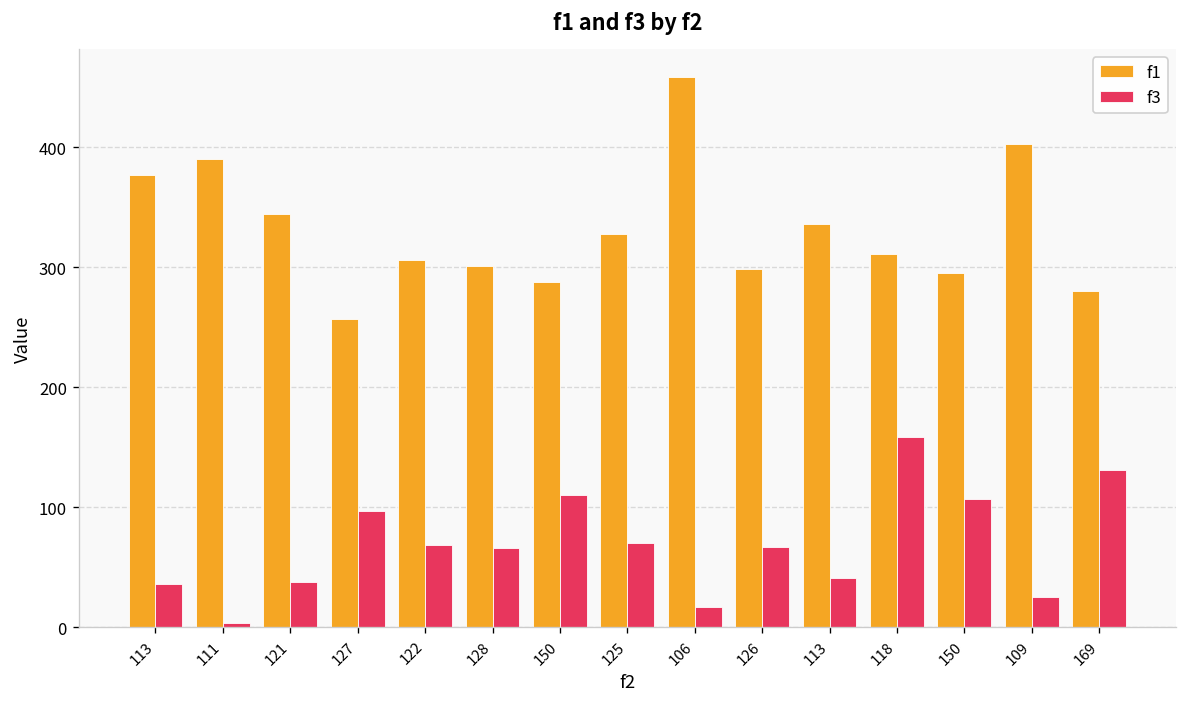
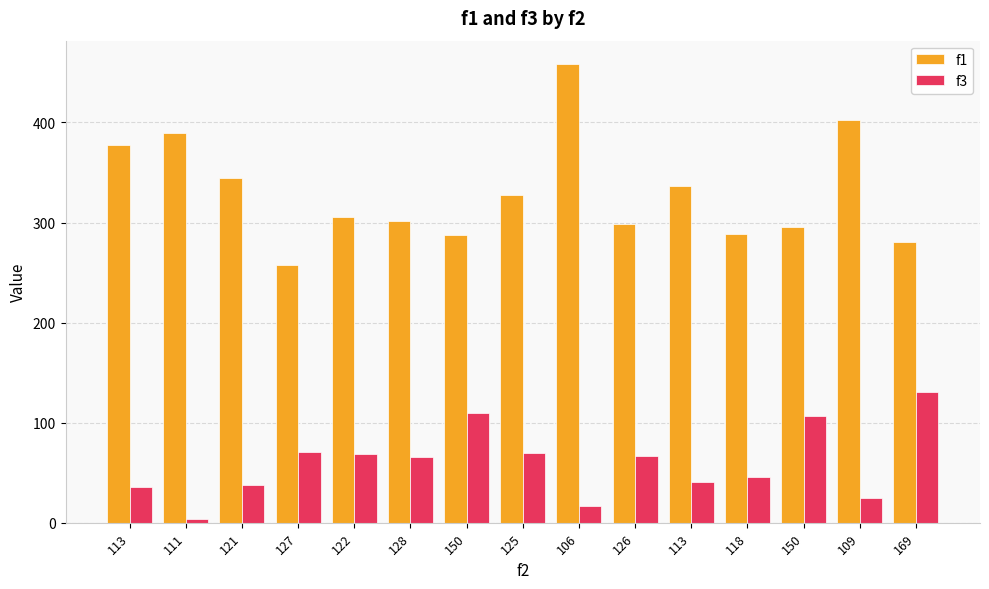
  {
    "f1": {
      "111": 390,
      "121": 344,
      "127": 257,
      "122": 306,
      "128": 301,
      "125": 328,
      "106": 459,
      "126": 298,
-     "118": 311,
+     "118": 289,
      "109": 403,
      "169": 280
    },
    "f3": {
      "111": 4,
      "121": 38,
-     "127": 97,
+     "127": 71,
      "122": 69,
      "128": 66,
      "125": 70,
      "106": 17,
      "126": 67,
-     "118": 159,
+     "118": 46,
      "109": 25,
      "169": 131
    }
  }
